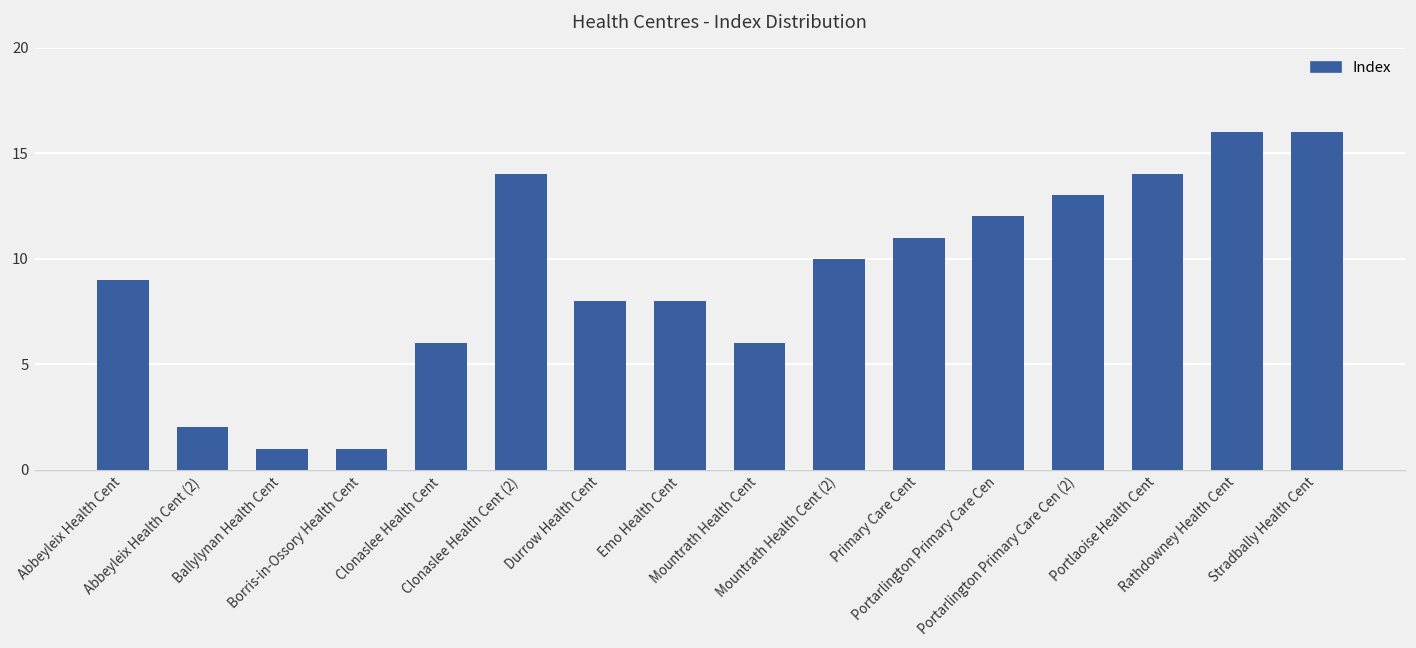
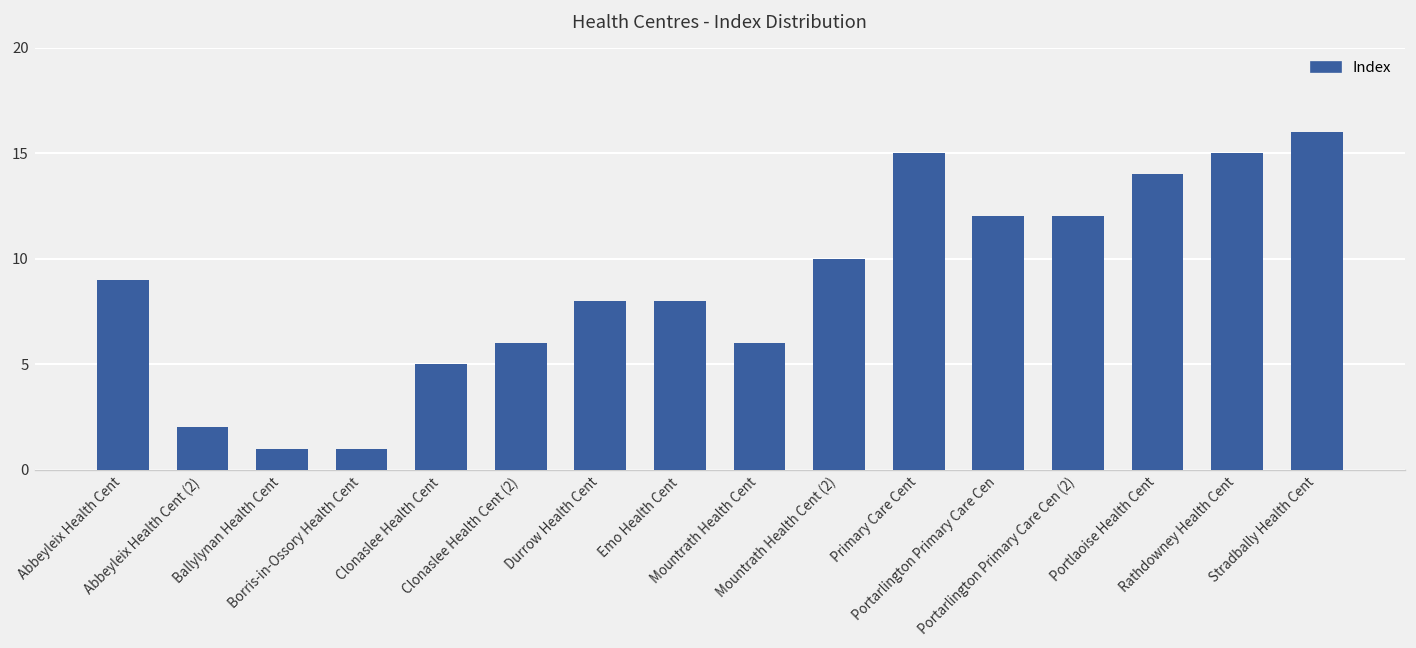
  {
    "Abbeyleix Health Cent": 9,
    "Abbeyleix Health Cent (2)": 2,
    "Ballylynan Health Cent": 1,
    "Borris-in-Ossory Health Cent": 1,
-   "Clonaslee Health Cent": 6,
-   "Clonaslee Health Cent (2)": 14,
+   "Clonaslee Health Cent": 5,
+   "Clonaslee Health Cent (2)": 6,
    "Durrow Health Cent": 8,
    "Emo Health Cent": 8,
    "Mountrath Health Cent": 6,
    "Mountrath Health Cent (2)": 10,
-   "Primary Care Cent": 11,
+   "Primary Care Cent": 15,
    "Portarlington Primary Care Cen": 12,
-   "Portarlington Primary Care Cen (2)": 13,
+   "Portarlington Primary Care Cen (2)": 12,
    "Portlaoise Health Cent": 14,
-   "Rathdowney Health Cent": 16,
+   "Rathdowney Health Cent": 15,
    "Stradbally Health Cent": 16
  }
